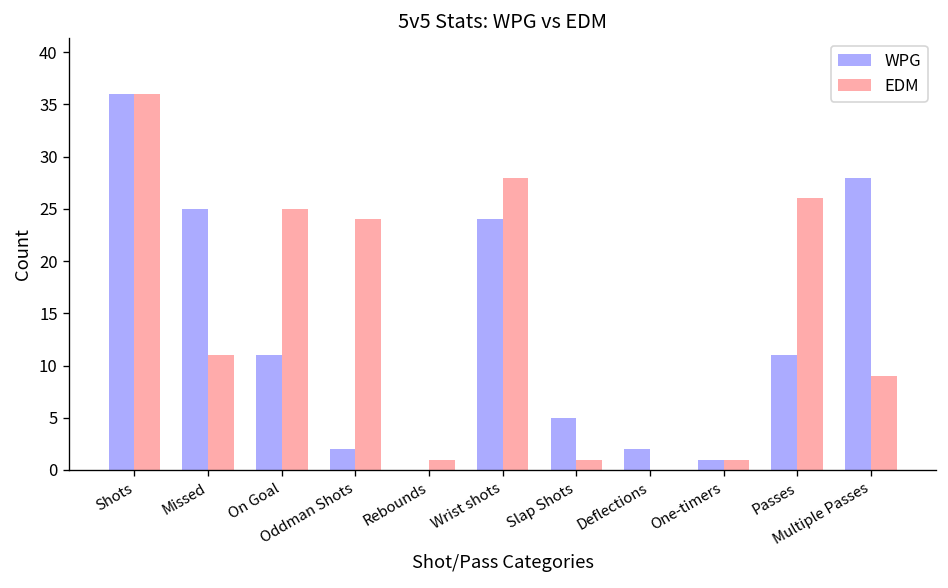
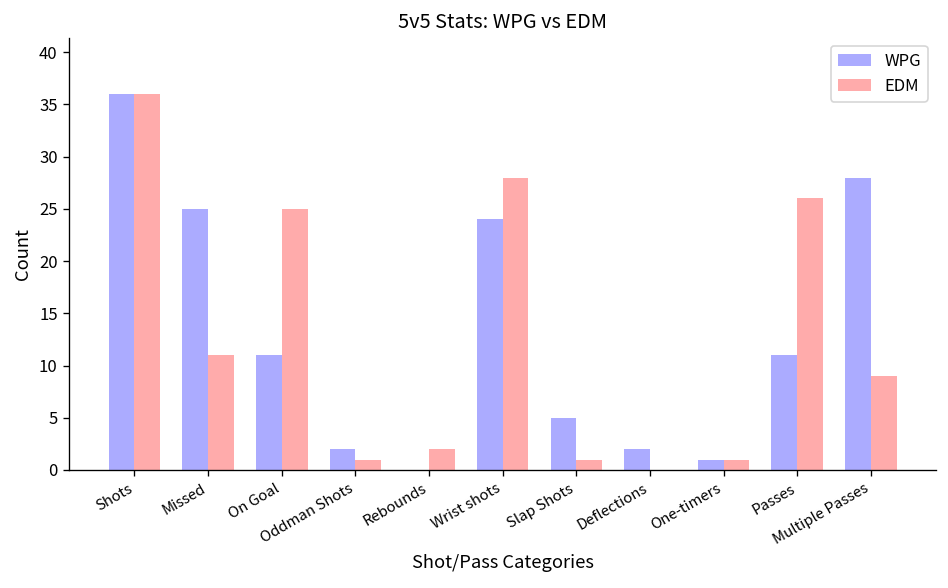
  {
    "WPG": {
      "Shots": 36,
      "Missed": 25,
      "On Goal": 11,
      "Oddman Shots": 2,
      "Rebounds": 0,
      "Wrist shots": 24,
      "Slap Shots": 5,
      "Deflections": 2,
      "One-timers": 1,
      "Passes": 11,
      "Multiple Passes": 28
    },
    "EDM": {
      "Shots": 36,
      "Missed": 11,
      "On Goal": 25,
-     "Oddman Shots": 24,
-     "Rebounds": 1,
+     "Oddman Shots": 1,
+     "Rebounds": 2,
      "Wrist shots": 28,
      "Slap Shots": 1,
      "Deflections": 0,
      "One-timers": 1,
      "Passes": 26,
      "Multiple Passes": 9
    }
  }
